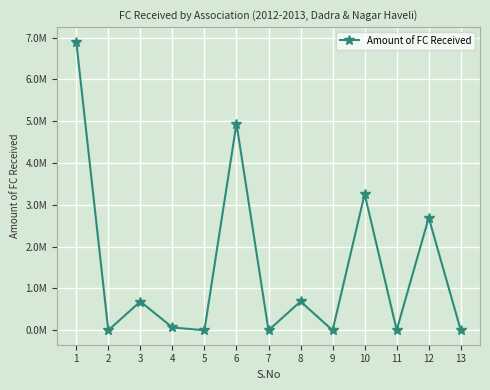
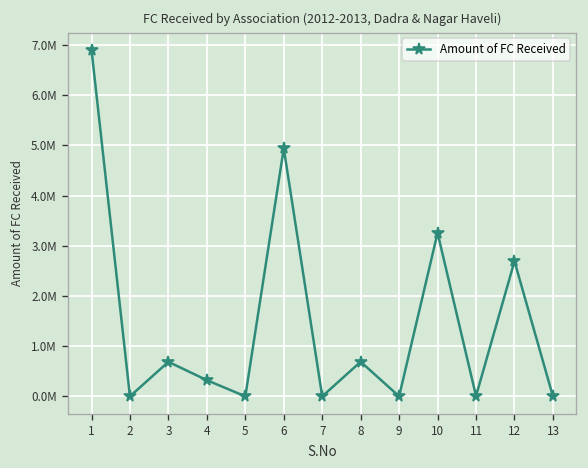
  {
    "1": 6900000,
    "2": 0,
    "3": 700000,
-   "4": 100000,
+   "4": 300000,
    "5": 0,
    "6": 4900000,
    "7": 0,
    "8": 700000,
    "9": 0,
    "10": 3300000,
    "11": 0,
    "12": 2700000,
    "13": 0
  }
